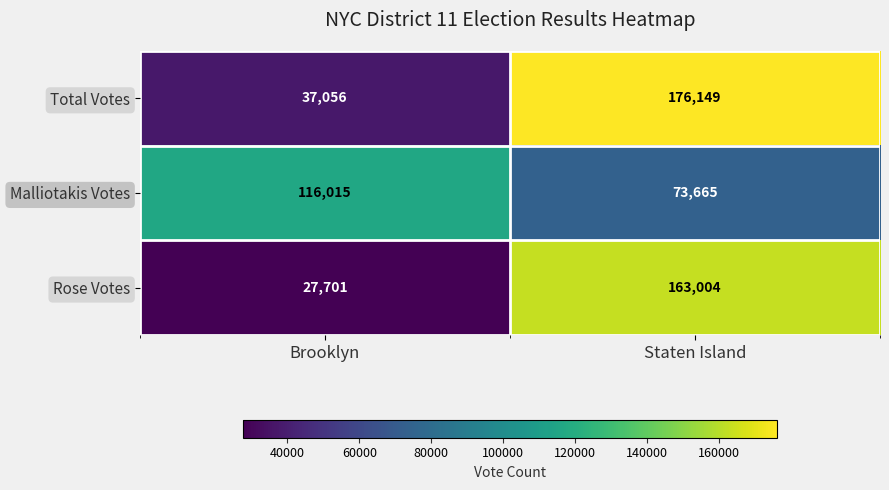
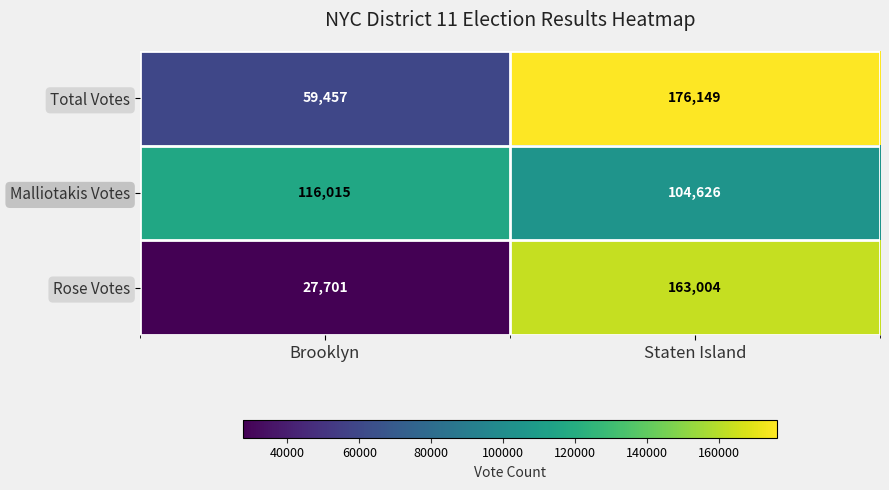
  {
    "Total Votes": {
-     "Brooklyn": "37,056",
+     "Brooklyn": "59,457",
      "Staten Island": "176,149"
    },
    "Malliotakis Votes": {
      "Brooklyn": "116,015",
-     "Staten Island": "73,665"
+     "Staten Island": "104,626"
    },
    "Rose Votes": {
      "Brooklyn": "27,701",
      "Staten Island": "163,004"
    }
  }
